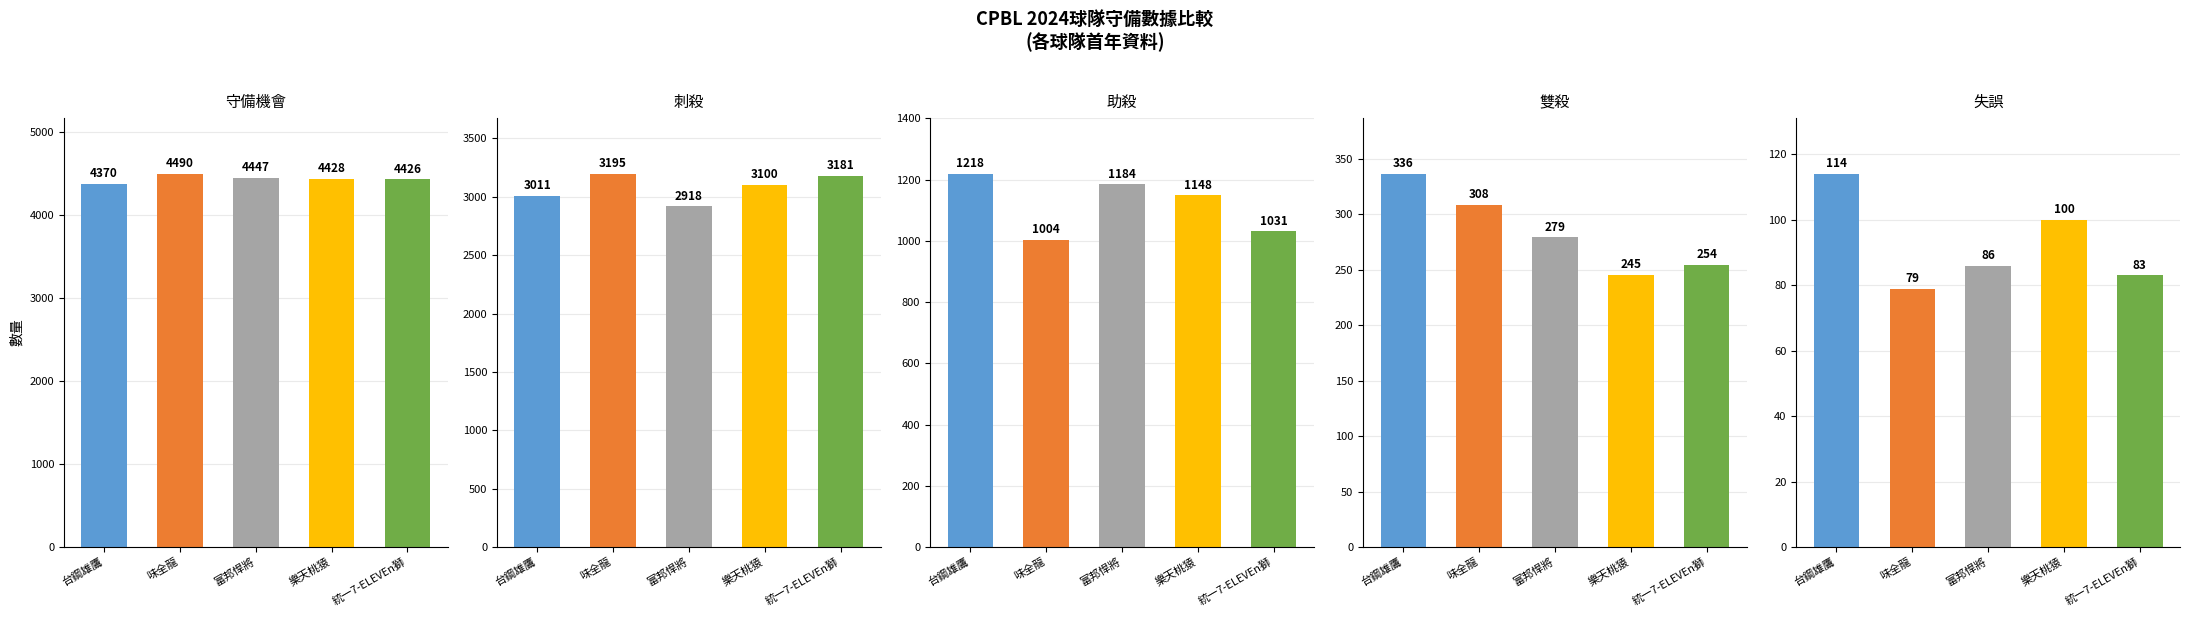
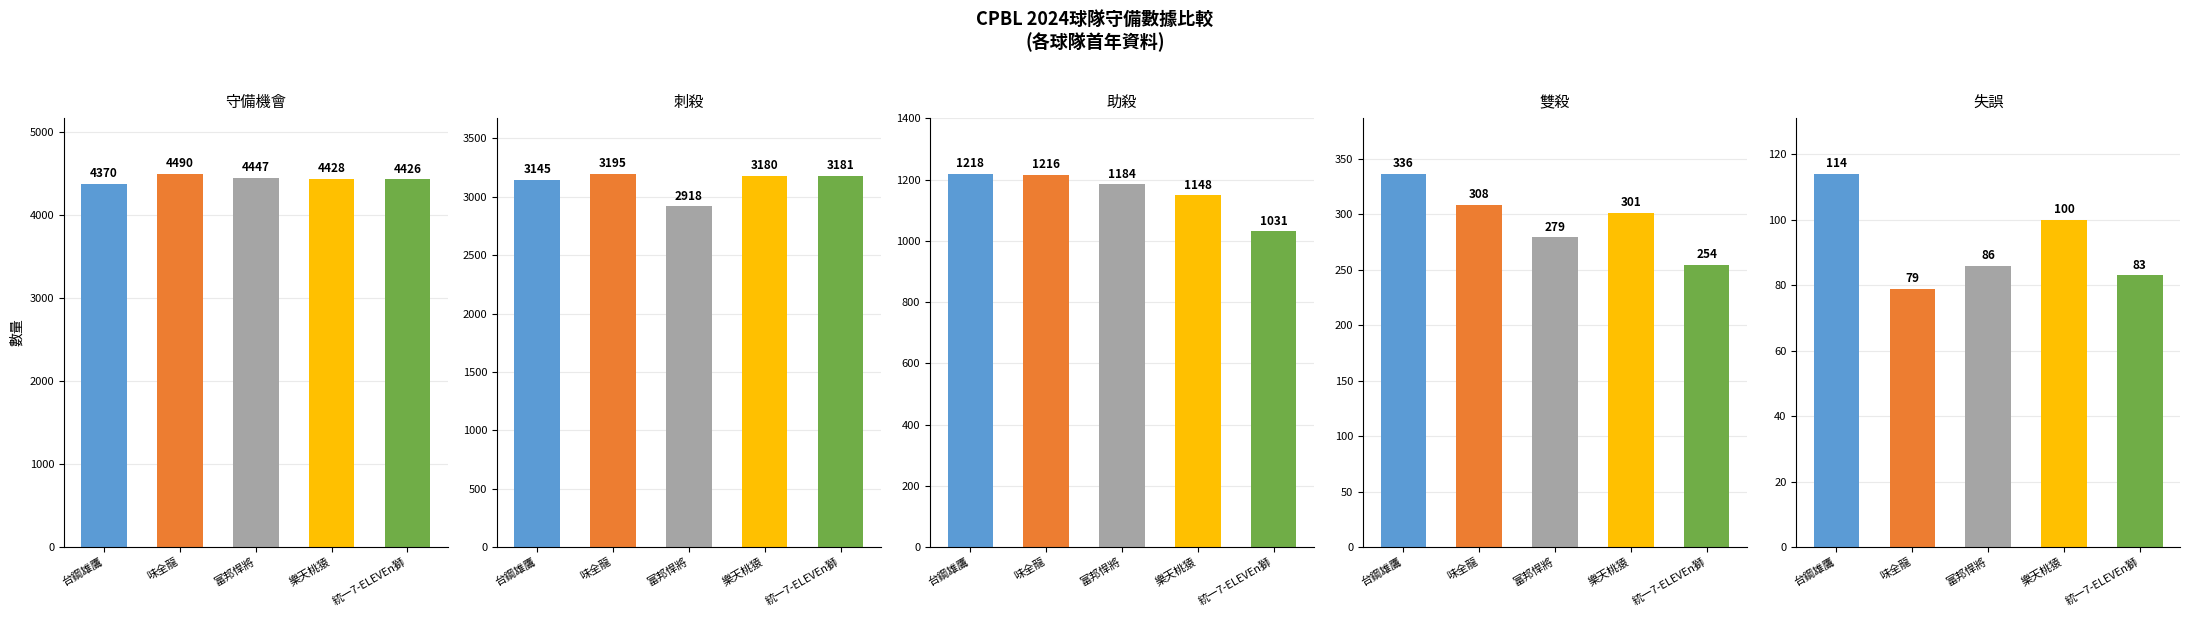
  {
    "守備機會": {
      "台鋼雄鷹": 4370,
      "味全龍": 4490,
      "富邦悍將": 4447,
      "樂天桃猿": 4428,
      "統一7-ELEVEn獅": 4426
    },
    "刺殺": {
-     "台鋼雄鷹": 3011,
+     "台鋼雄鷹": 3145,
      "味全龍": 3195,
      "富邦悍將": 2918,
-     "樂天桃猿": 3100,
+     "樂天桃猿": 3180,
      "統一7-ELEVEn獅": 3181
    },
    "助殺": {
      "台鋼雄鷹": 1218,
-     "味全龍": 1004,
+     "味全龍": 1216,
      "富邦悍將": 1184,
      "樂天桃猿": 1148,
      "統一7-ELEVEn獅": 1031
    },
    "雙殺": {
      "台鋼雄鷹": 336,
      "味全龍": 308,
      "富邦悍將": 279,
-     "樂天桃猿": 245,
+     "樂天桃猿": 301,
      "統一7-ELEVEn獅": 254
    },
    "失誤": {
      "台鋼雄鷹": 114,
      "味全龍": 79,
      "富邦悍將": 86,
      "樂天桃猿": 100,
      "統一7-ELEVEn獅": 83
    }
  }
